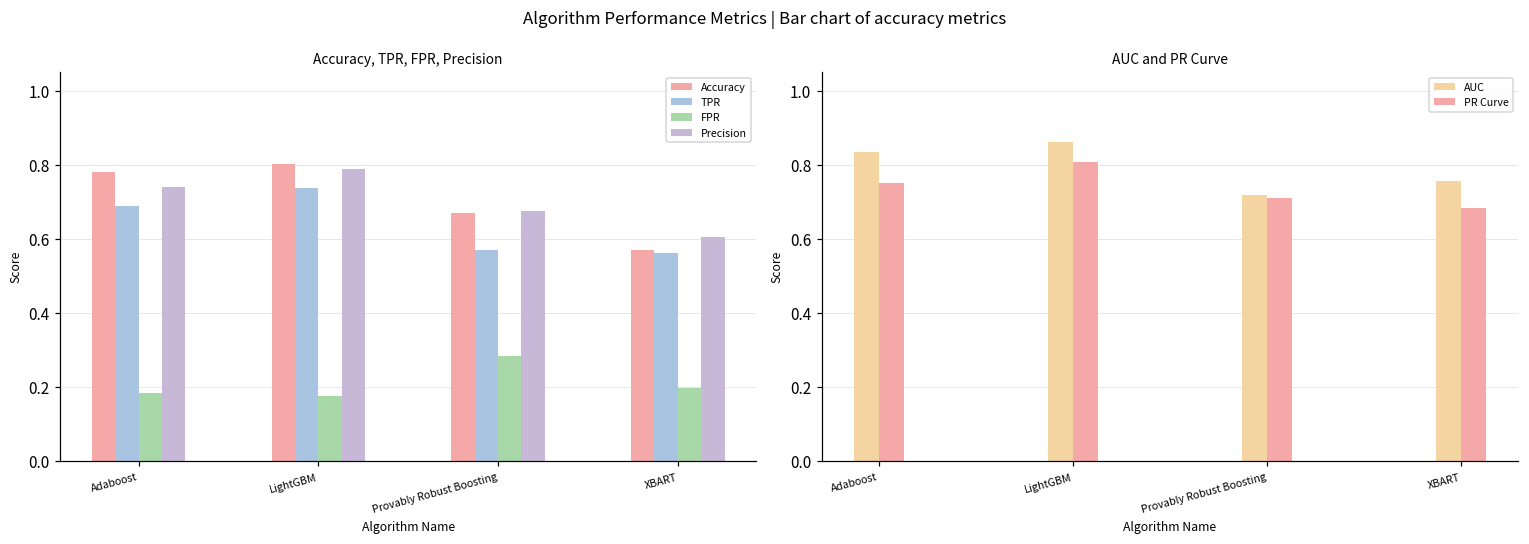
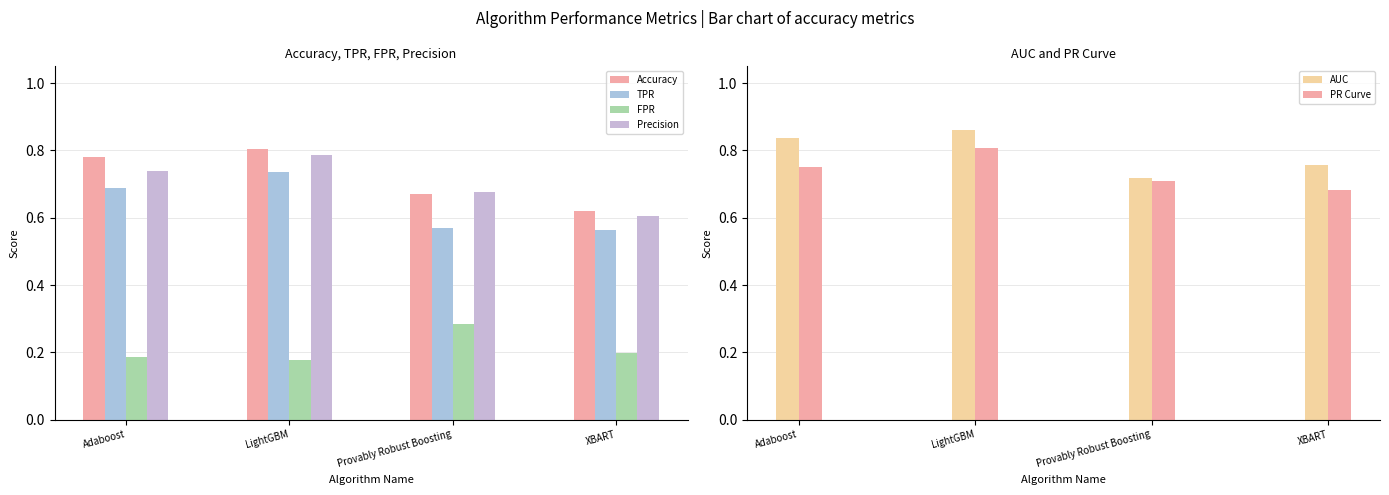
  {
    "Accuracy, TPR, FPR, Precision": {
      "Accuracy": {
        "Adaboost": 0.78,
        "LightGBM": 0.80,
        "Provably Robust Boosting": 0.67,
-       "XBART": 0.57
+       "XBART": 0.62
      }
    }
  }
